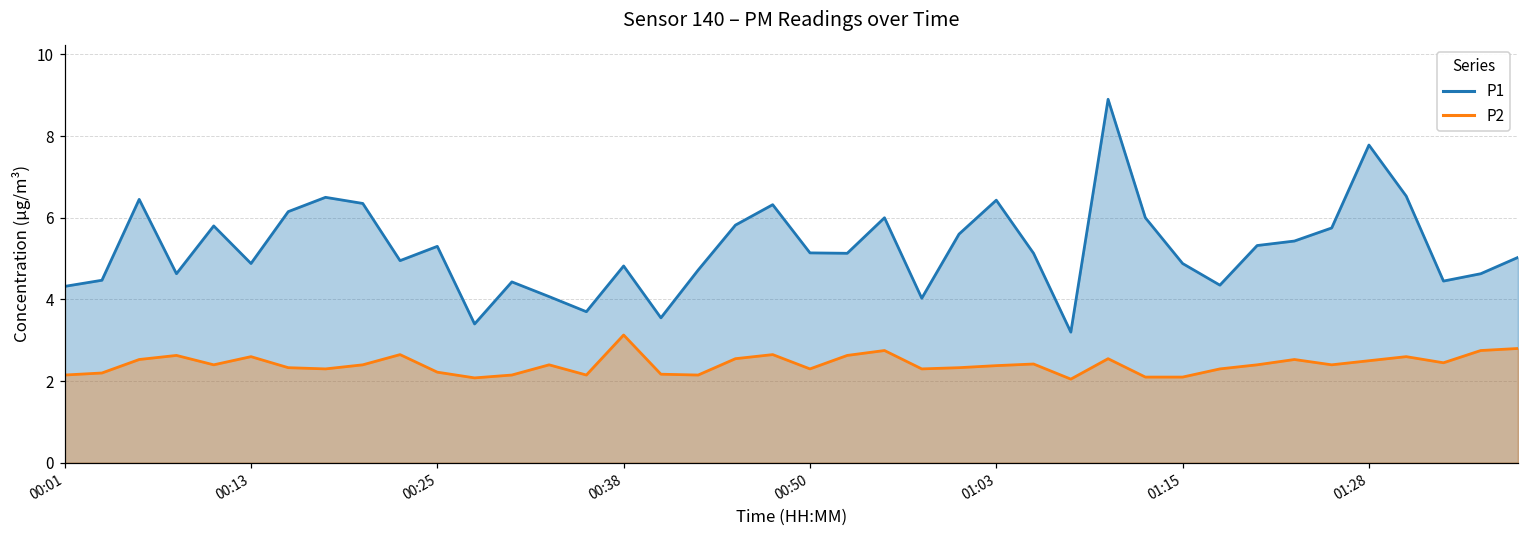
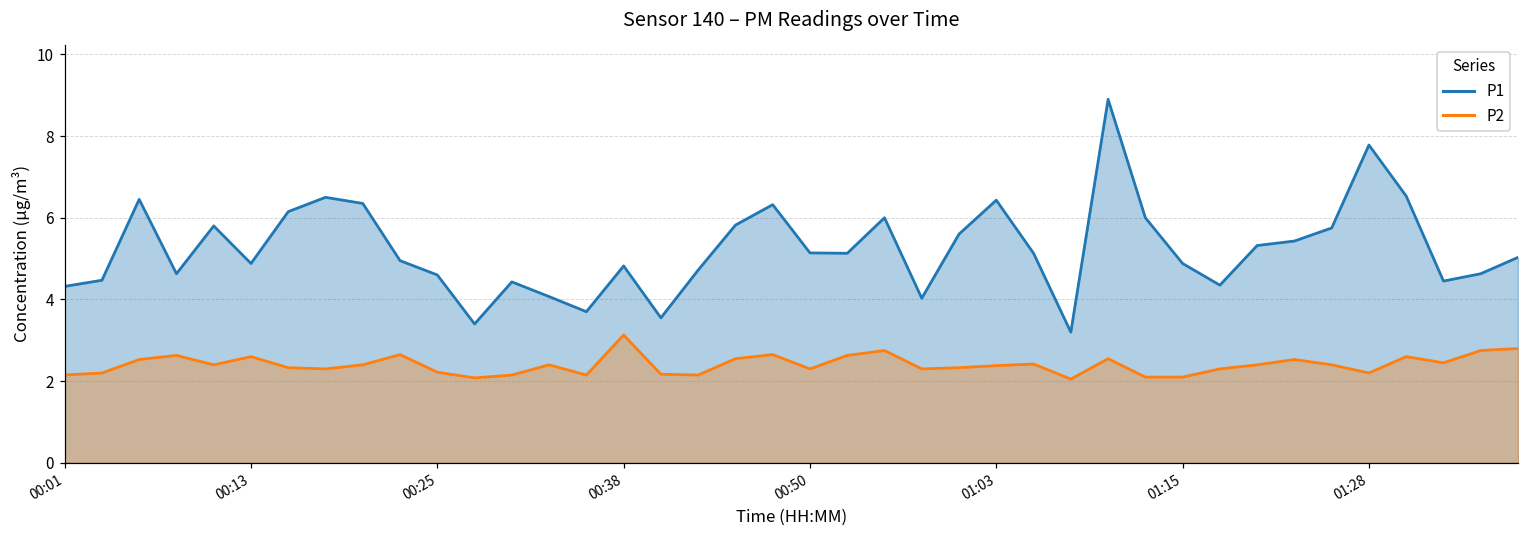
  {
    "P1": {
      "00:01": 4.3,
      "00:13": 4.9,
-     "00:25": 5.3,
+     "00:25": 4.6,
      "00:38": 4.8,
      "00:50": 5.1,
      "01:03": 6.4,
      "01:15": 4.9,
      "01:28": 7.8
    },
    "P2": {
      "00:01": 2.2,
      "00:13": 2.6,
      "00:25": 2.2,
      "00:38": 3.1,
      "00:50": 2.3,
      "01:03": 2.4,
      "01:15": 2.1,
-     "01:28": 2.5
+     "01:28": 2.2
    }
  }
